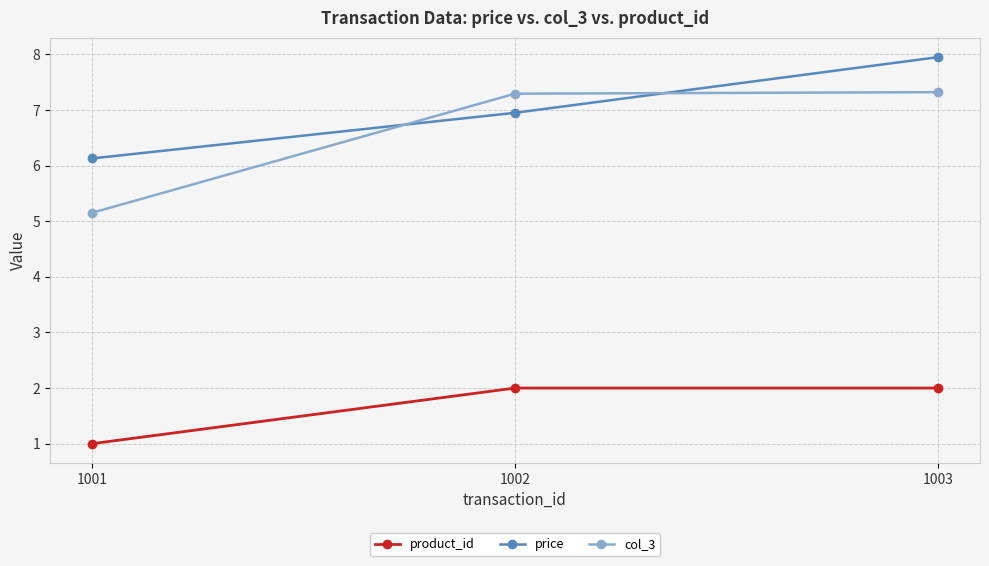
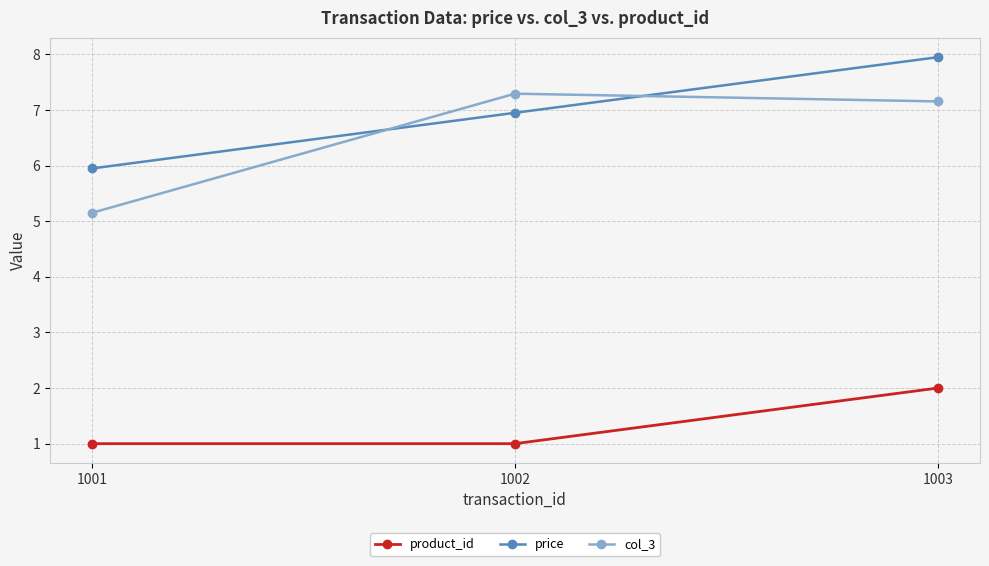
  {
    "product_id": {
      "1001": 1,
-     "1002": 2,
+     "1002": 1,
      "1003": 2
    },
    "price": {
-     "1001": 6.1,
+     "1001": 6.0,
      "1002": 7.0,
      "1003": 8.0
    },
    "col_3": {
      "1001": 5.2,
      "1002": 7.3,
-     "1003": 7.3
+     "1003": 7.2
    }
  }
